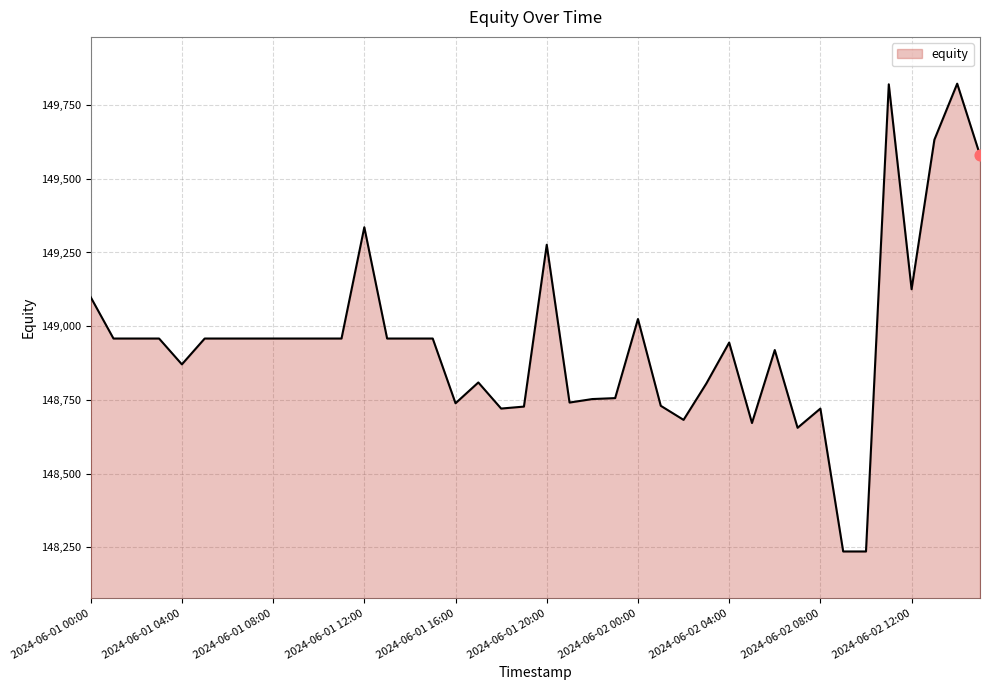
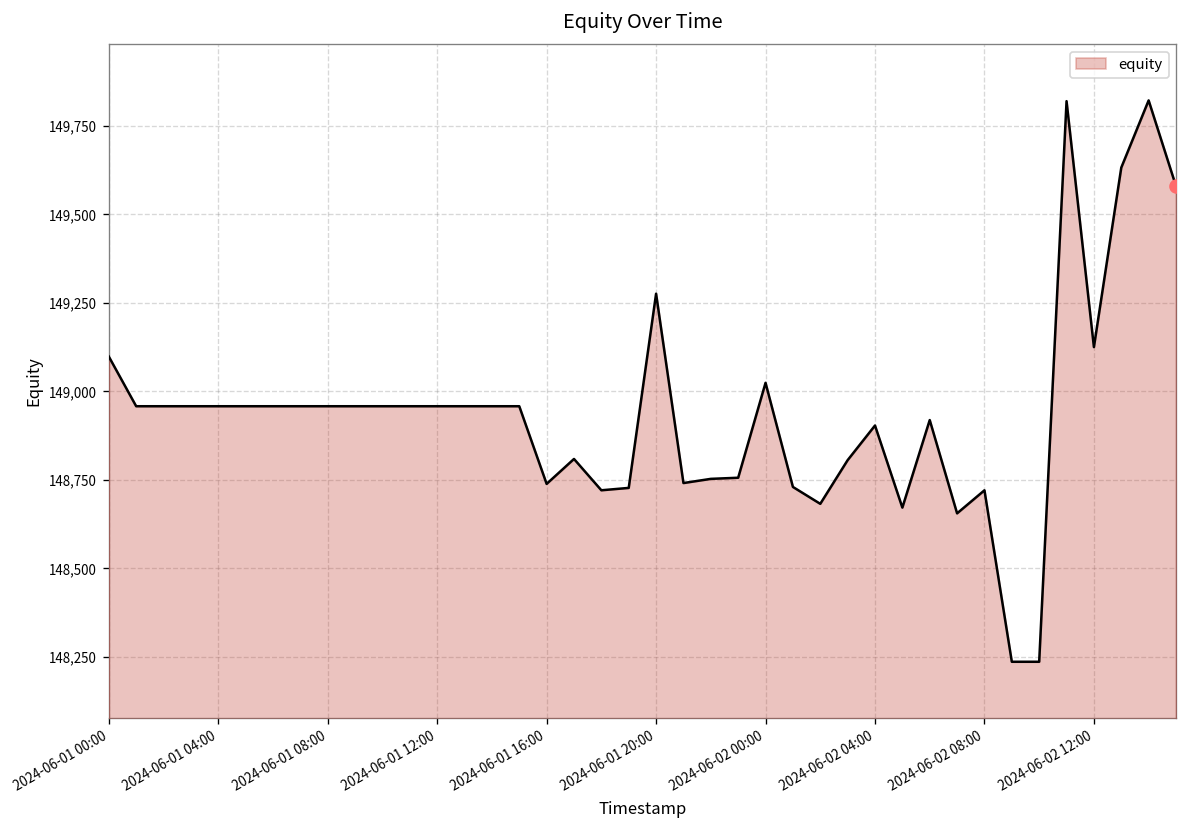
  {
    "equity": {
      "2024-06-01 00:00": "149,100",
-     "2024-06-01 04:00": "148,870",
+     "2024-06-01 04:00": "148,960",
      "2024-06-01 08:00": "148,960",
-     "2024-06-01 12:00": "149,340",
+     "2024-06-01 12:00": "148,960",
      "2024-06-01 16:00": "148,740",
      "2024-06-01 20:00": "149,280",
      "2024-06-02 00:00": "149,020",
-     "2024-06-02 04:00": "148,940",
+     "2024-06-02 04:00": "148,900",
      "2024-06-02 08:00": "148,720",
      "2024-06-02 12:00": "149,130"
    }
  }
